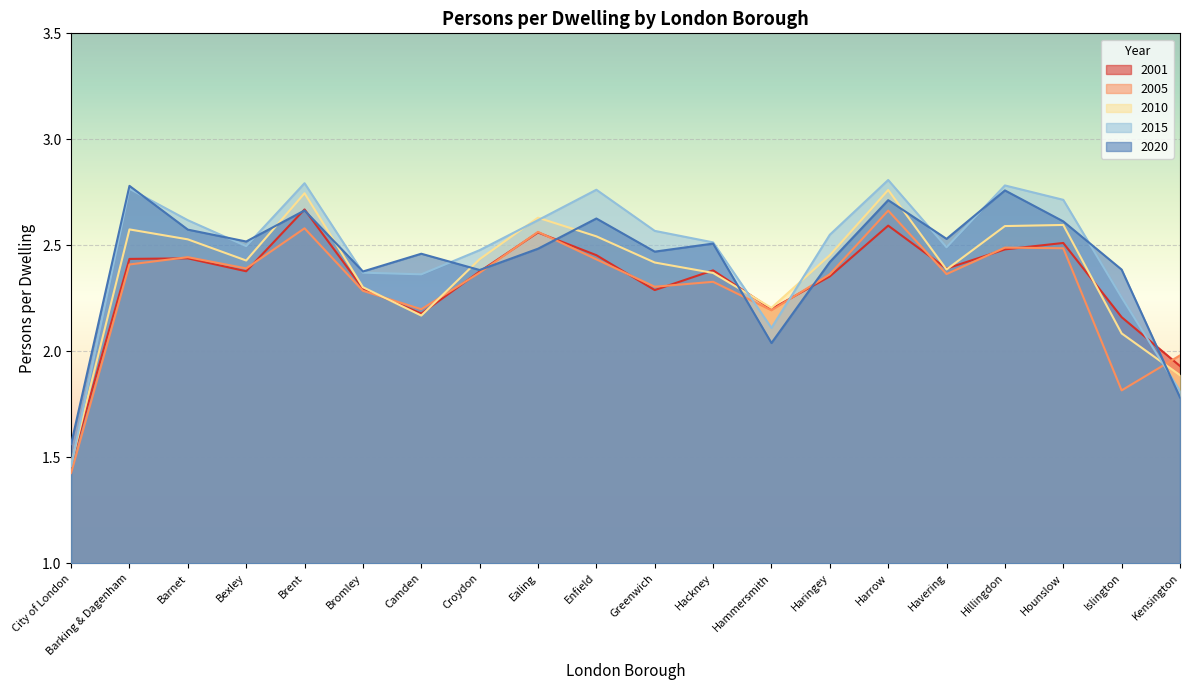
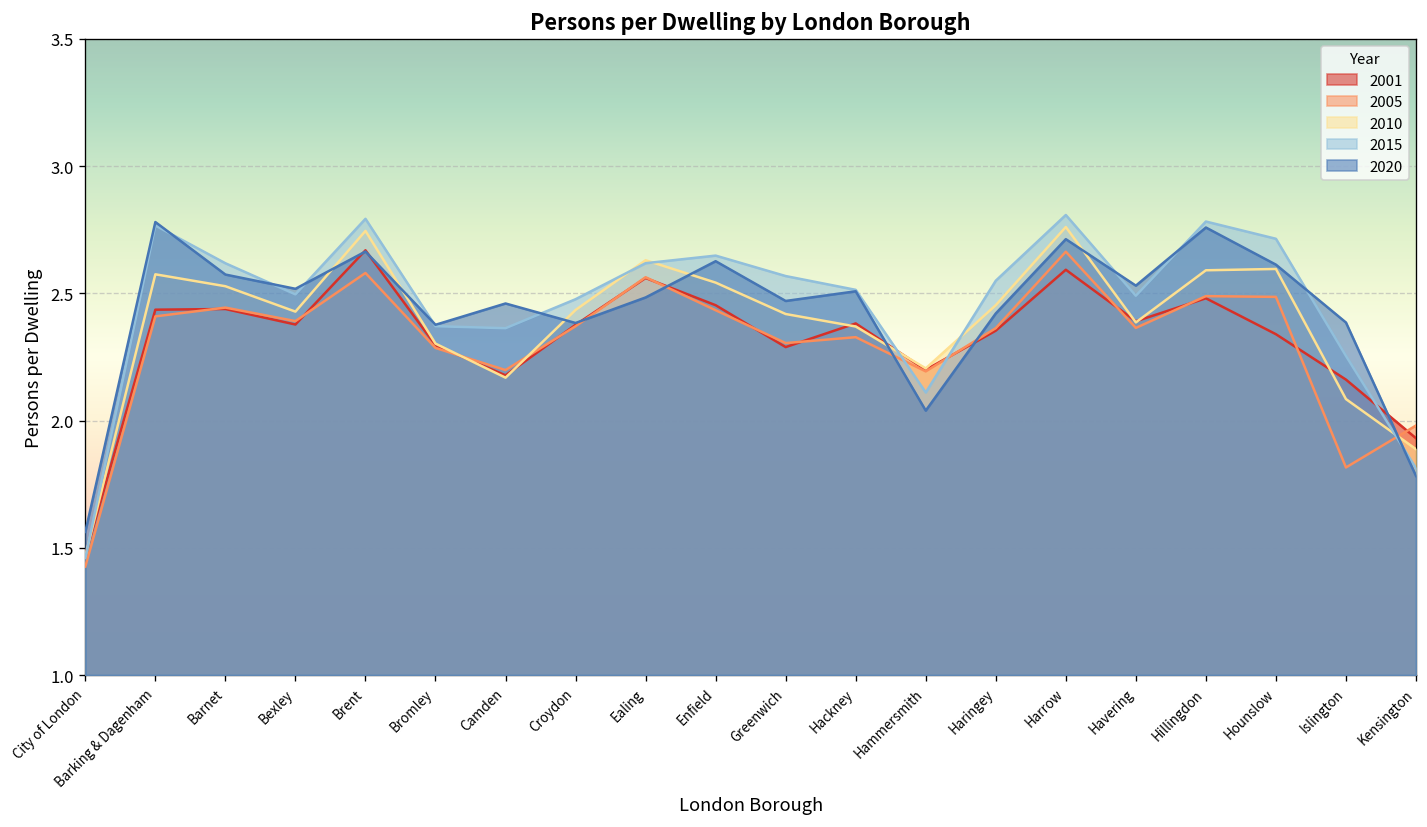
  {
    "2001": {
      "Barking & Dagenham": 2.44,
      "Bexley": 2.38,
      "Enfield": 2.45,
      "Greenwich": 2.29,
      "Harrow": 2.59,
-     "Hounslow": 2.51,
+     "Hounslow": 2.34,
      "Islington": 2.16,
      "Kensington": 1.93
    },
    "2005": {
      "City of London": 1.43,
      "Barking & Dagenham": 2.41,
      "Bexley": 2.39,
      "Brent": 2.58,
      "Camden": 2.20,
      "Enfield": 2.43,
      "Greenwich": 2.30,
      "Hackney": 2.33,
      "Harrow": 2.66,
      "Havering": 2.36,
      "Hounslow": 2.49,
      "Islington": 1.82,
      "Kensington": 1.98
    },
    "2010": {
      "Barking & Dagenham": 2.58,
      "Barnet": 2.53,
      "Bexley": 2.43,
      "Brent": 2.75,
      "Croydon": 2.44,
      "Enfield": 2.54,
      "Greenwich": 2.42,
      "Haringey": 2.45,
      "Harrow": 2.76,
      "Hillingdon": 2.59,
      "Hounslow": 2.60,
      "Islington": 2.08,
      "Kensington": 1.89
    },
    "2015": {
      "Barking & Dagenham": 2.77,
      "Barnet": 2.62,
      "Bexley": 2.50,
      "Brent": 2.79,
      "Camden": 2.36,
      "Croydon": 2.48,
-     "Enfield": 2.76,
+     "Enfield": 2.65,
      "Greenwich": 2.57,
      "Hammersmith": 2.11,
      "Haringey": 2.55,
      "Harrow": 2.81,
      "Havering": 2.49,
      "Hillingdon": 2.78,
      "Hounslow": 2.71,
      "Islington": 2.25,
      "Kensington": 1.81
    },
    "2020": {
      "City of London": 1.56,
      "Barking & Dagenham": 2.78,
      "Barnet": 2.57,
      "Bexley": 2.52,
      "Camden": 2.46,
      "Ealing": 2.48,
      "Enfield": 2.63,
      "Greenwich": 2.47,
      "Hammersmith": 2.04,
      "Haringey": 2.42,
      "Harrow": 2.71,
      "Havering": 2.53,
      "Hillingdon": 2.76,
      "Hounslow": 2.61,
      "Islington": 2.39,
      "Kensington": 1.78
    }
  }
